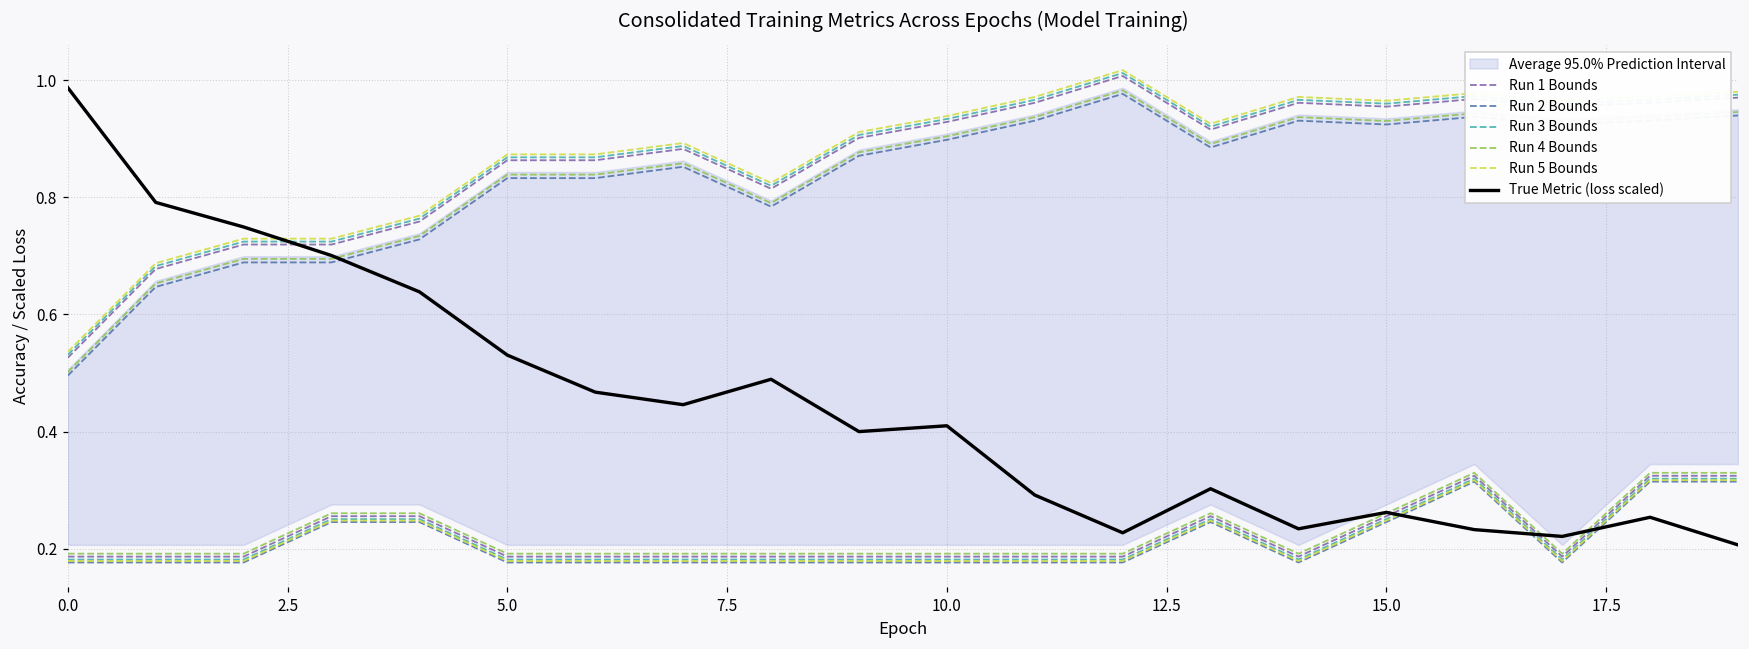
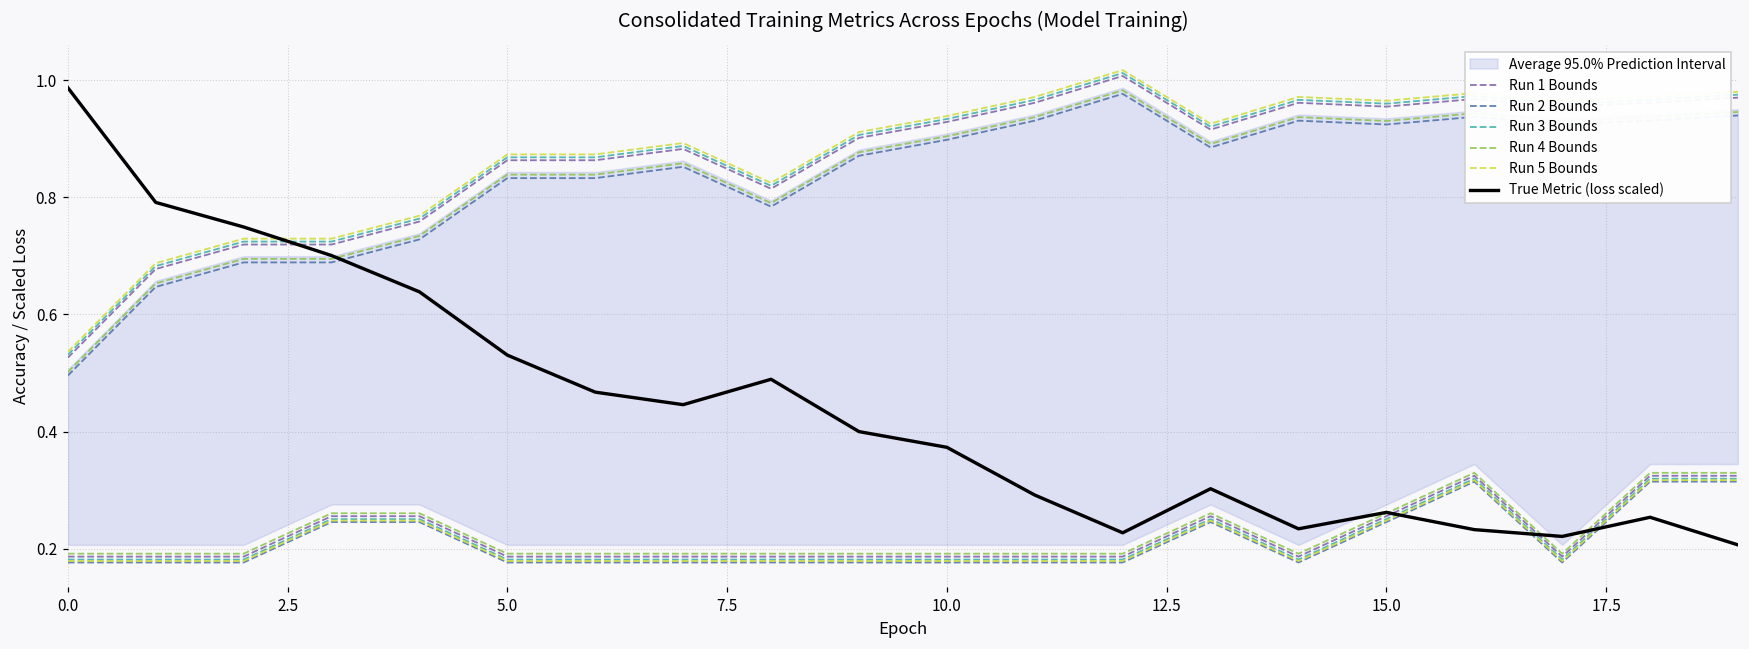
  {
    "True Metric (loss scaled)": {
      "0.0": 0.99,
      "5.0": 0.53,
-     "10.0": 0.41
+     "10.0": 0.37
    }
  }
